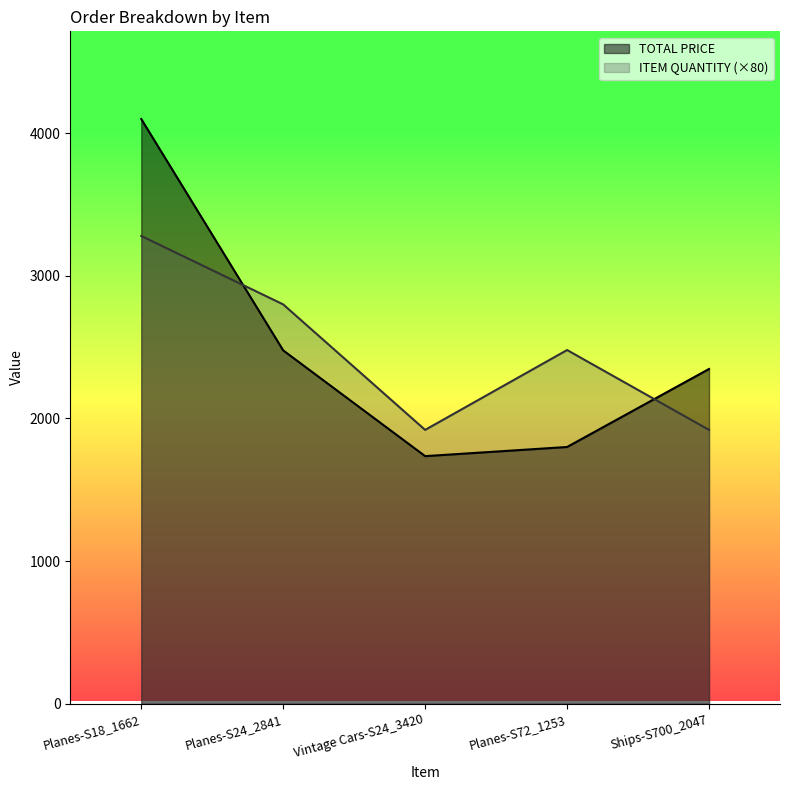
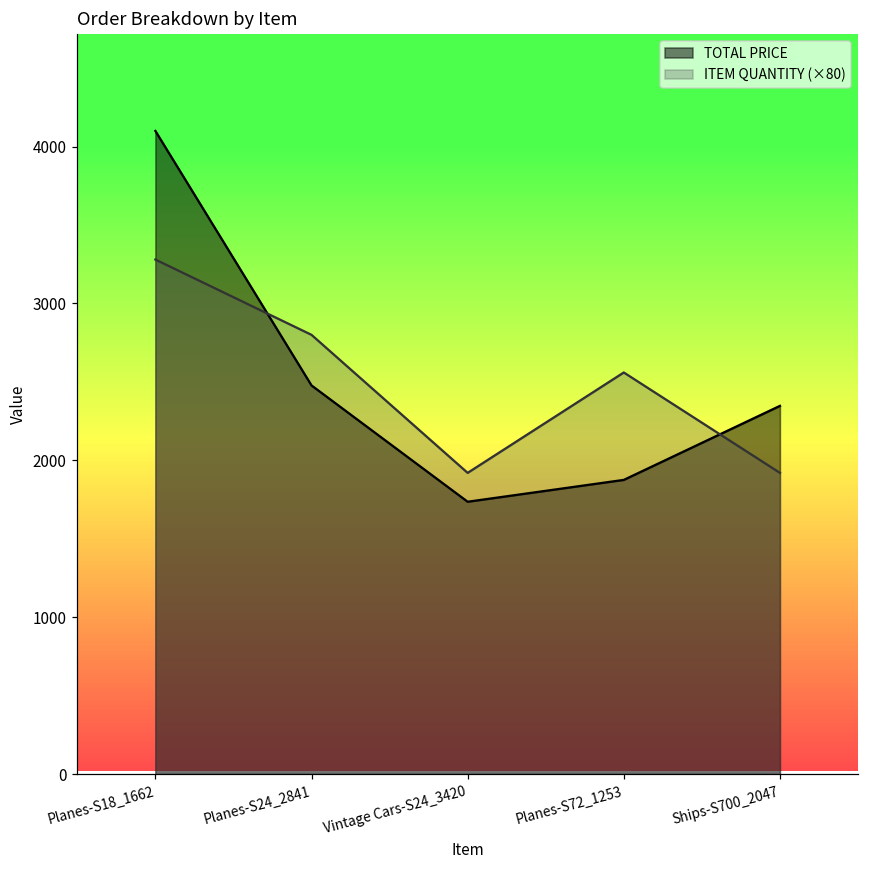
  {
    "TOTAL PRICE": {
      "Planes-S18_1662": 4100,
      "Planes-S24_2841": 2480,
      "Vintage Cars-S24_3420": 1740,
-     "Planes-S72_1253": 1800,
+     "Planes-S72_1253": 1880,
      "Ships-S700_2047": 2350
    },
    "ITEM QUANTITY (×80)": {
      "Planes-S18_1662": 3280,
      "Planes-S24_2841": 2800,
      "Vintage Cars-S24_3420": 1920,
-     "Planes-S72_1253": 2480,
+     "Planes-S72_1253": 2560,
      "Ships-S700_2047": 1920
    }
  }
